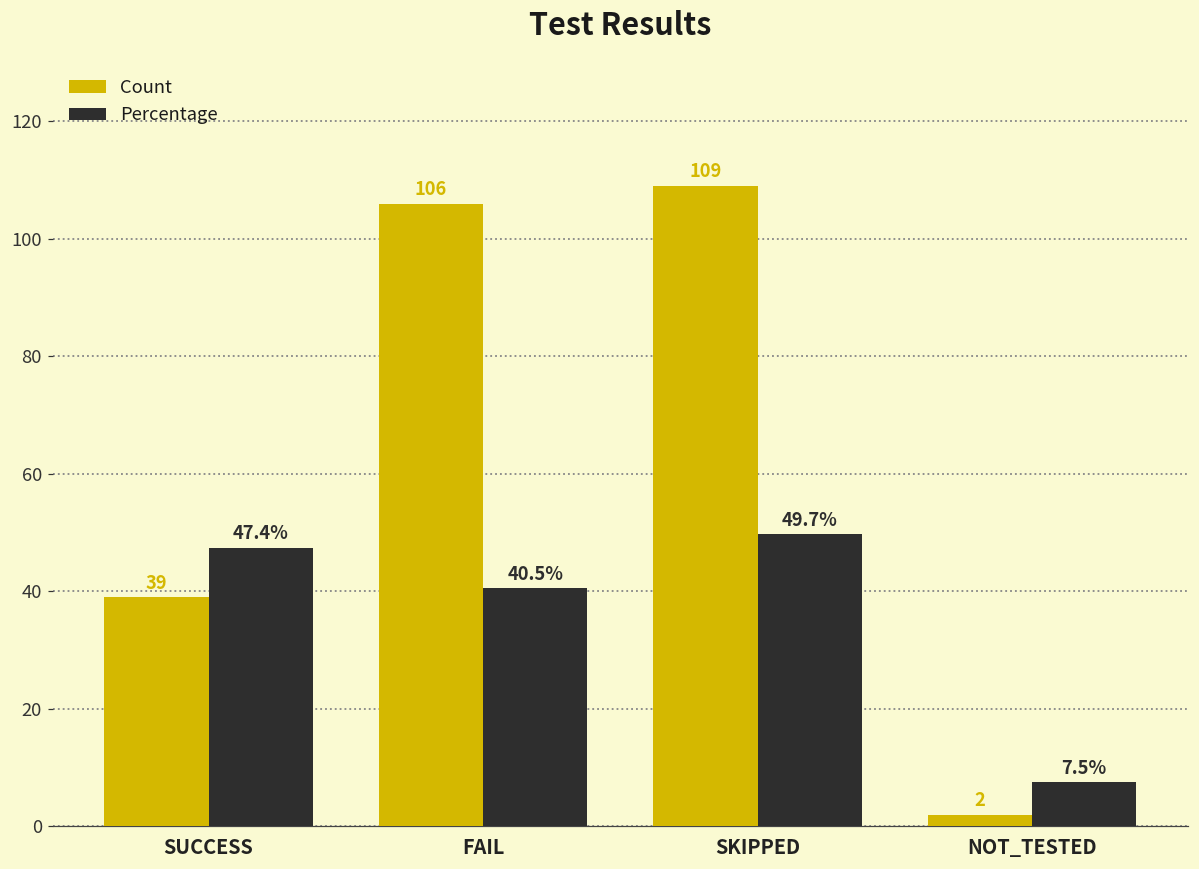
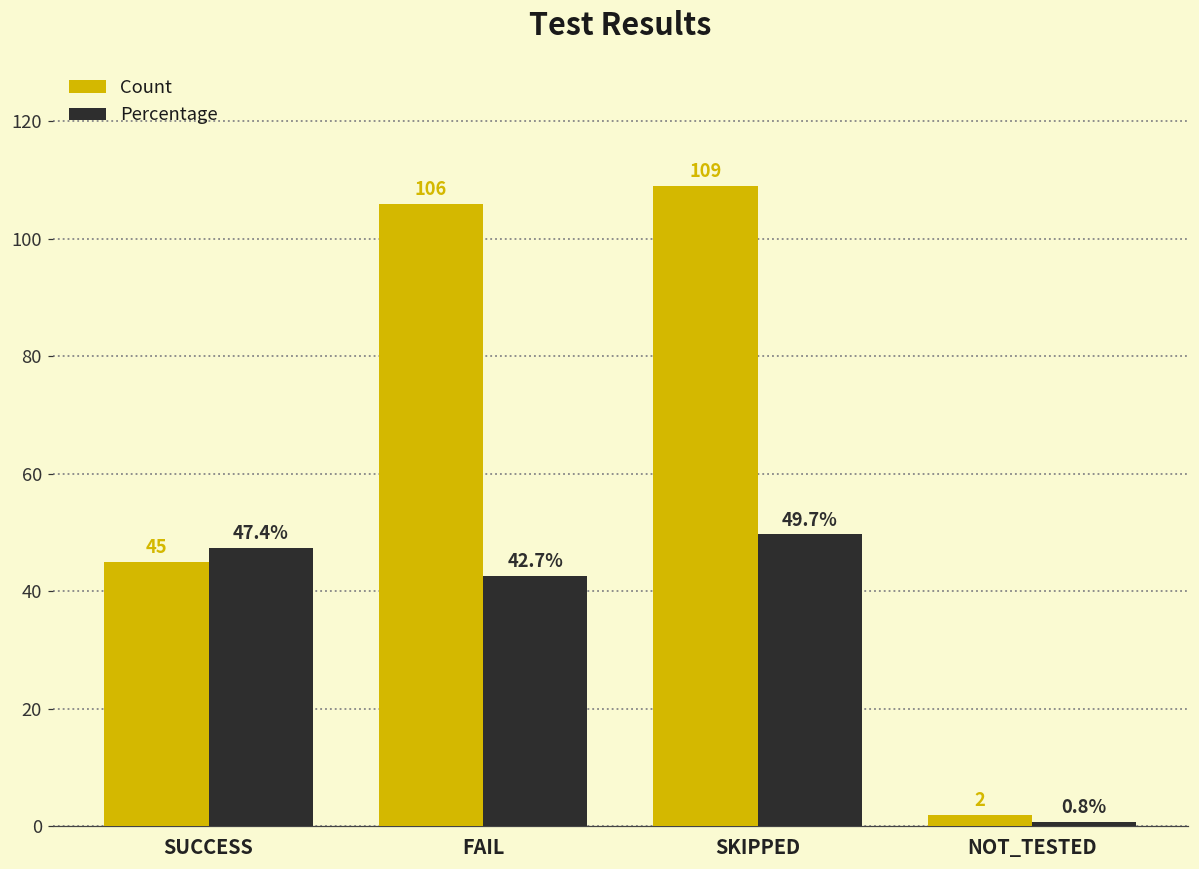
  {
    "Count": {
-     "SUCCESS": "39",
+     "SUCCESS": "45",
      "FAIL": "106",
      "SKIPPED": "109",
      "NOT_TESTED": "2"
    },
    "Percentage": {
      "SUCCESS": "47.4%",
-     "FAIL": "40.5%",
+     "FAIL": "42.7%",
      "SKIPPED": "49.7%",
-     "NOT_TESTED": "7.5%"
+     "NOT_TESTED": "0.8%"
    }
  }
